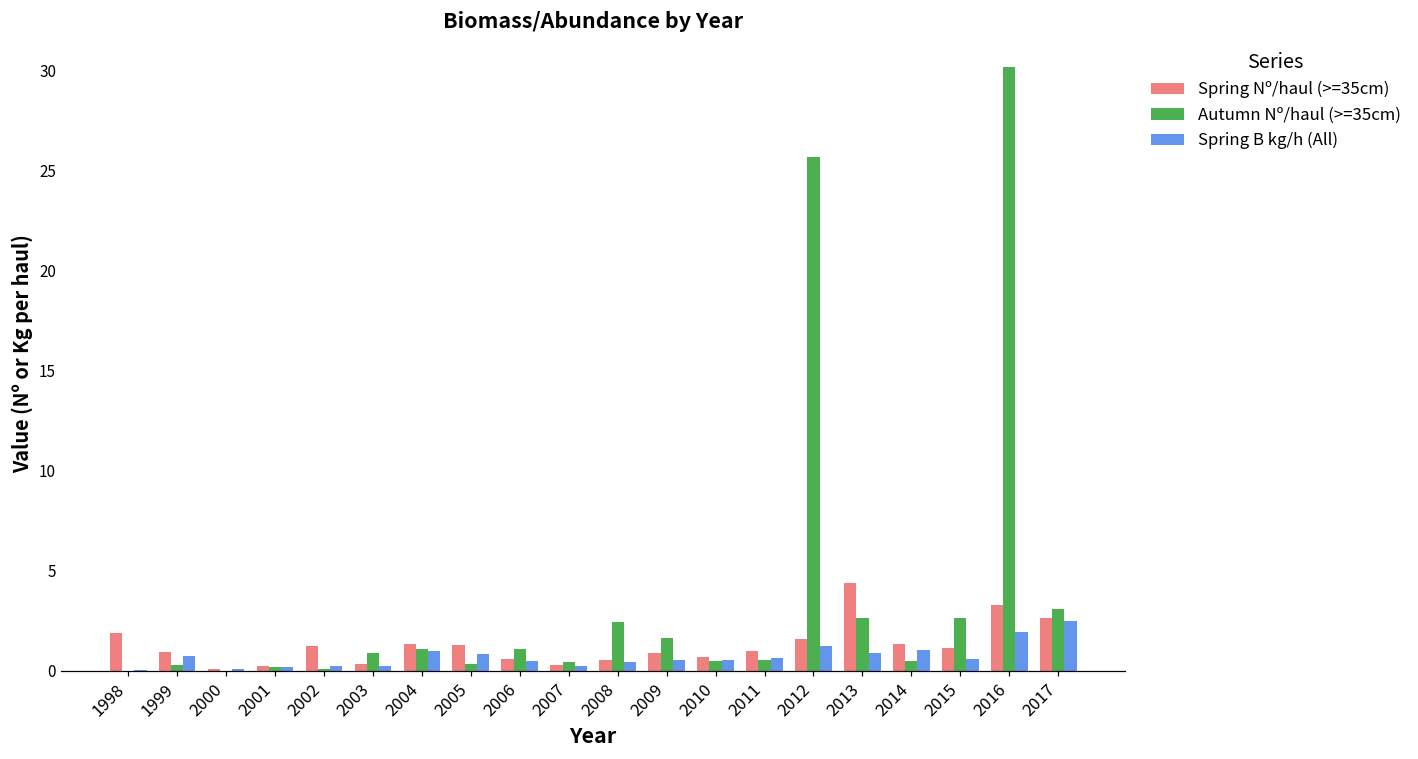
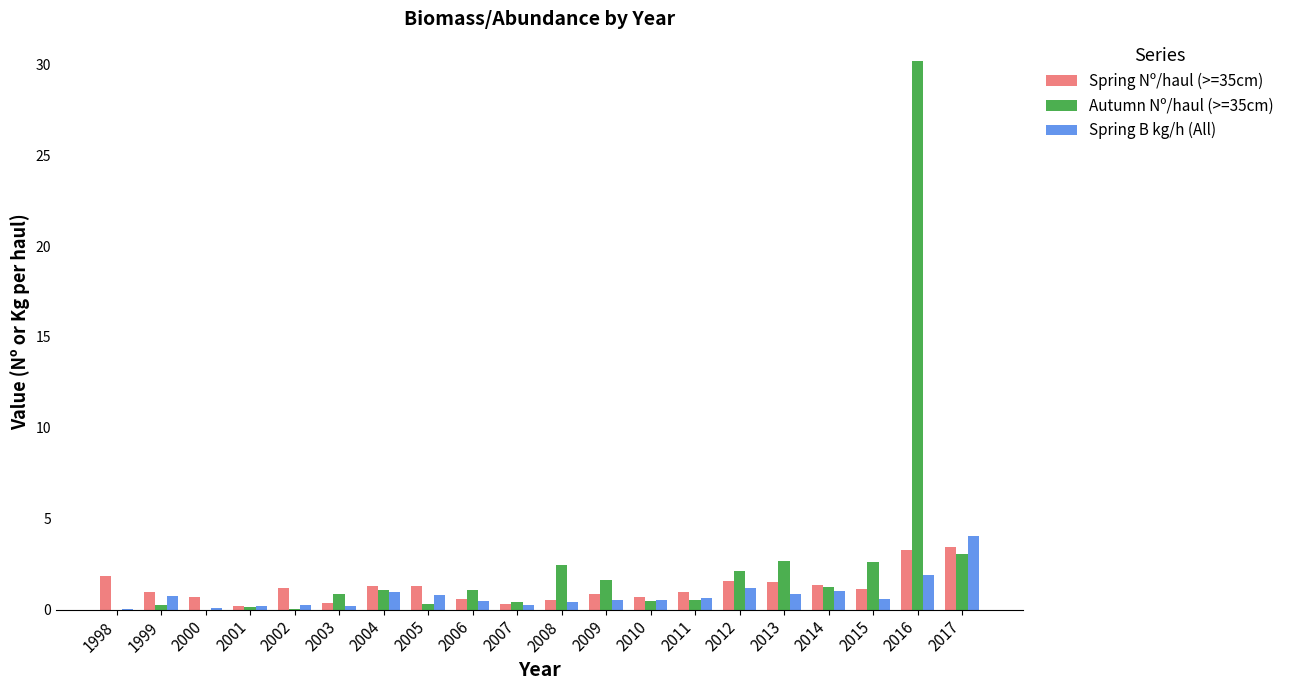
  {
    "Spring Nº/haul (>=35cm)": {
      "1998": 1.9,
      "1999": 0.9,
-     "2000": 0.1,
+     "2000": 0.7,
      "2001": 0.2,
      "2002": 1.2,
      "2003": 0.3,
      "2004": 1.3,
      "2005": 1.3,
      "2006": 0.6,
      "2007": 0.3,
      "2008": 0.5,
      "2009": 0.9,
      "2010": 0.7,
      "2011": 1.0,
      "2012": 1.6,
-     "2013": 4.4,
+     "2013": 1.5,
      "2014": 1.3,
      "2015": 1.1,
      "2016": 3.3,
-     "2017": 2.6
+     "2017": 3.4
    },
    "Autumn Nº/haul (>=35cm)": {
      "1998": 0.0,
      "1999": 0.3,
      "2000": 0.0,
      "2001": 0.2,
      "2003": 0.9,
      "2004": 1.1,
      "2005": 0.3,
      "2006": 1.1,
      "2007": 0.4,
      "2008": 2.4,
      "2009": 1.6,
      "2010": 0.5,
      "2011": 0.5,
-     "2012": 25.7,
+     "2012": 2.1,
      "2013": 2.6,
-     "2014": 0.5,
+     "2014": 1.2,
      "2015": 2.6,
      "2016": 30.2,
      "2017": 3.1
    },
    "Spring B kg/h (All)": {
      "1999": 0.7,
      "2001": 0.2,
      "2002": 0.3,
      "2003": 0.2,
      "2004": 1.0,
      "2005": 0.8,
      "2006": 0.5,
      "2007": 0.2,
      "2008": 0.4,
      "2009": 0.5,
      "2010": 0.5,
      "2011": 0.6,
      "2012": 1.2,
      "2013": 0.9,
      "2014": 1.0,
      "2015": 0.6,
      "2016": 1.9,
-     "2017": 2.5
+     "2017": 4.0
    }
  }
